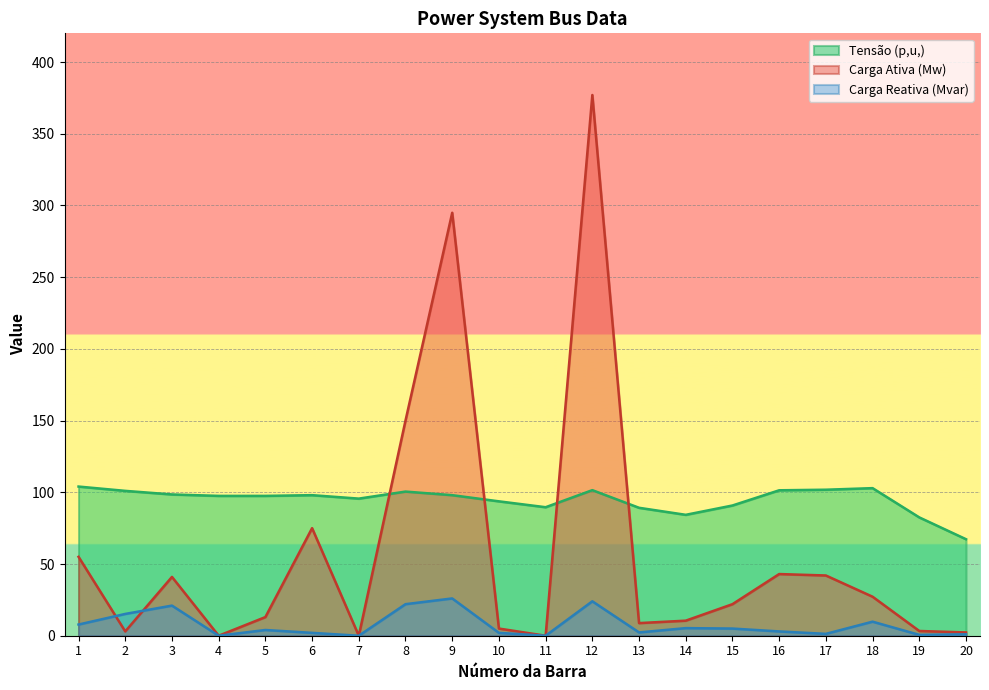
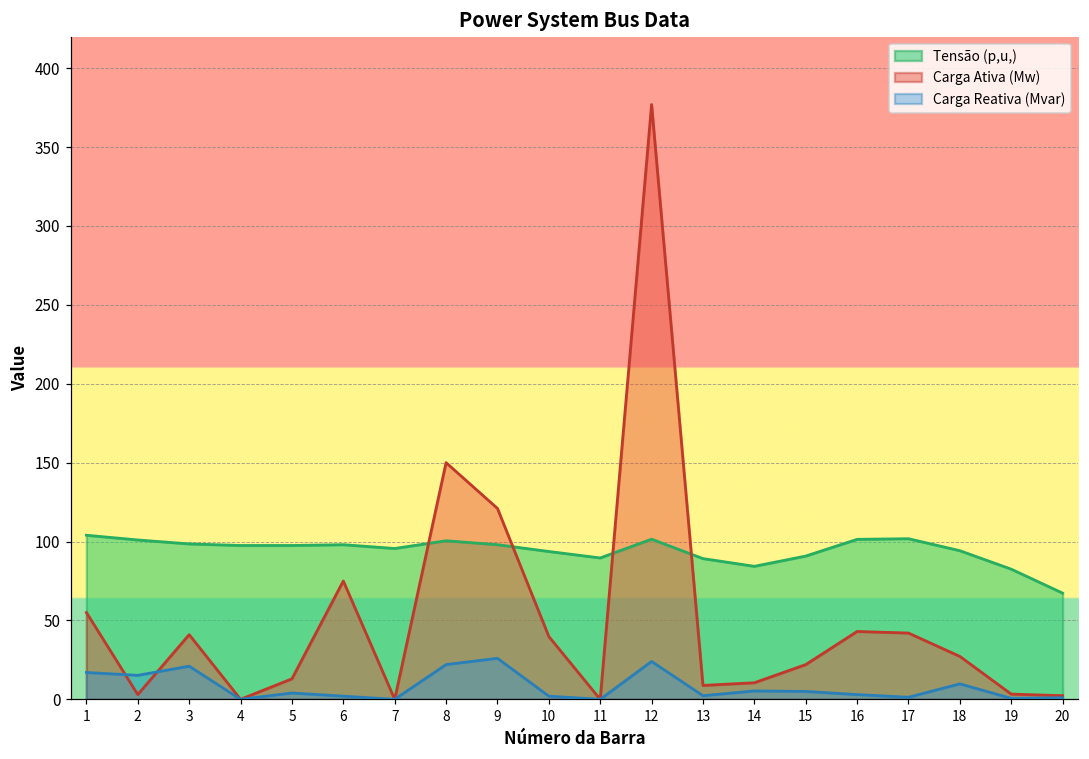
  {
    "Tensão (p,u,)": {
      "1": 104,
      "2": 101,
      "3": 99,
      "4": 98,
      "5": 98,
      "6": 98,
      "7": 96,
      "8": 100,
      "9": 98,
      "10": 94,
      "11": 90,
      "12": 101,
      "13": 89,
      "14": 84,
      "15": 91,
      "16": 101,
      "17": 102,
-     "18": 103,
+     "18": 94,
      "19": 83,
      "20": 67
    },
    "Carga Ativa (Mw)": {
      "1": 55,
      "2": 3,
      "3": 41,
      "5": 13,
      "6": 75,
      "8": 150,
-     "9": 295,
-     "10": 5,
+     "9": 121,
+     "10": 40,
      "12": 377,
      "13": 9,
      "14": 11,
      "15": 22,
      "16": 43,
      "17": 42,
      "18": 27,
      "19": 3
    },
    "Carga Reativa (Mvar)": {
-     "1": 8,
+     "1": 17,
      "2": 15,
      "3": 21,
      "5": 4,
      "6": 2,
      "8": 22,
      "9": 26,
      "10": 2,
      "12": 24,
      "13": 2,
      "14": 5,
      "15": 5,
      "16": 3,
      "17": 1,
      "18": 10,
      "19": 1
    }
  }
